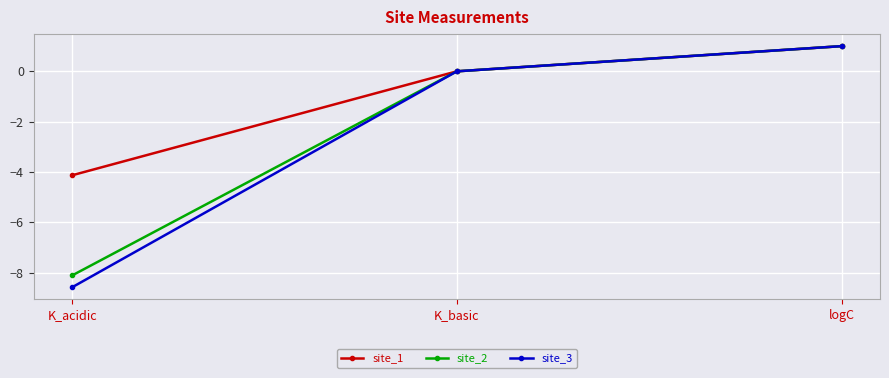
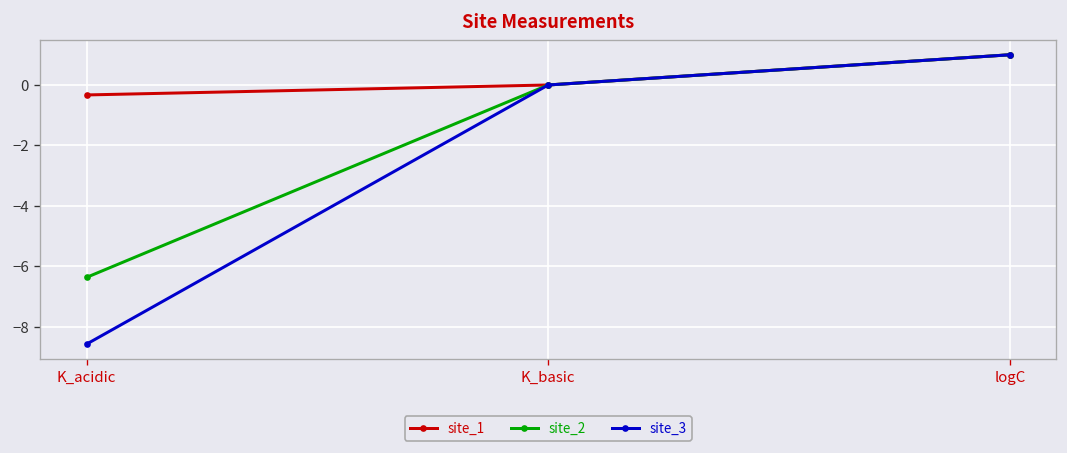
  {
    "site_1": {
-     "K_acidic": -4.1
+     "K_acidic": -0.3
    },
    "site_2": {
-     "K_acidic": -8.1
+     "K_acidic": -6.4
    },
    "site_3": {
      "K_acidic": -8.6
    }
  }
